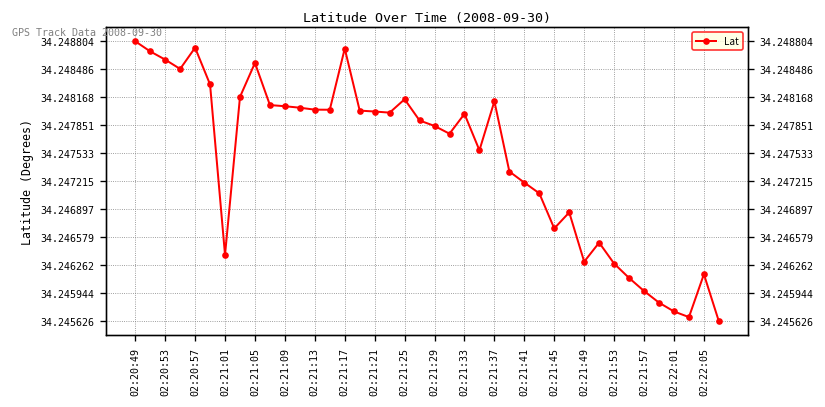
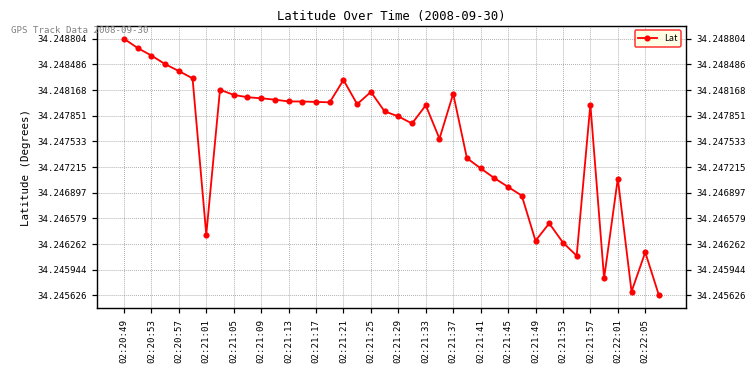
  {
    "02:20:49": 34.2488,
    "02:20:53": 34.2486,
-   "02:20:57": 34.2487,
+   "02:20:57": 34.2484,
    "02:21:01": 34.2464,
-   "02:21:05": 34.2486,
+   "02:21:05": 34.2481,
    "02:21:09": 34.2481,
    "02:21:13": 34.2480,
-   "02:21:17": 34.2487,
-   "02:21:21": 34.2480,
+   "02:21:17": 34.2480,
+   "02:21:21": 34.2483,
    "02:21:25": 34.2481,
    "02:21:29": 34.2478,
    "02:21:33": 34.2480,
    "02:21:37": 34.2481,
    "02:21:41": 34.2472,
-   "02:21:45": 34.2467,
+   "02:21:45": 34.2470,
    "02:21:49": 34.2463,
    "02:21:53": 34.2463,
-   "02:21:57": 34.2460,
-   "02:22:01": 34.2457,
+   "02:21:57": 34.2480,
+   "02:22:01": 34.2471,
    "02:22:05": 34.2462
  }
